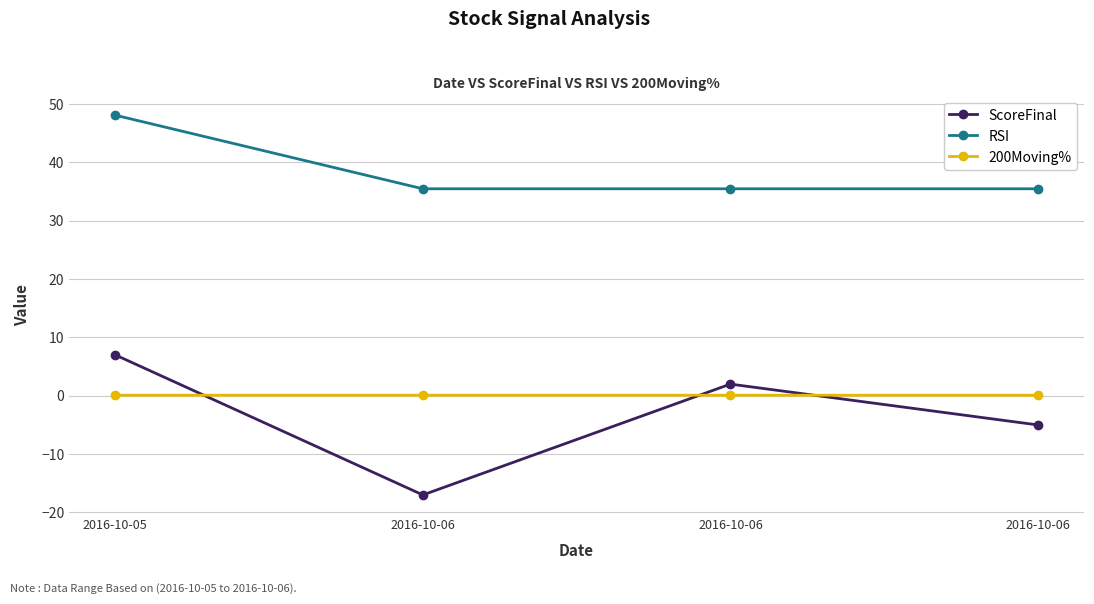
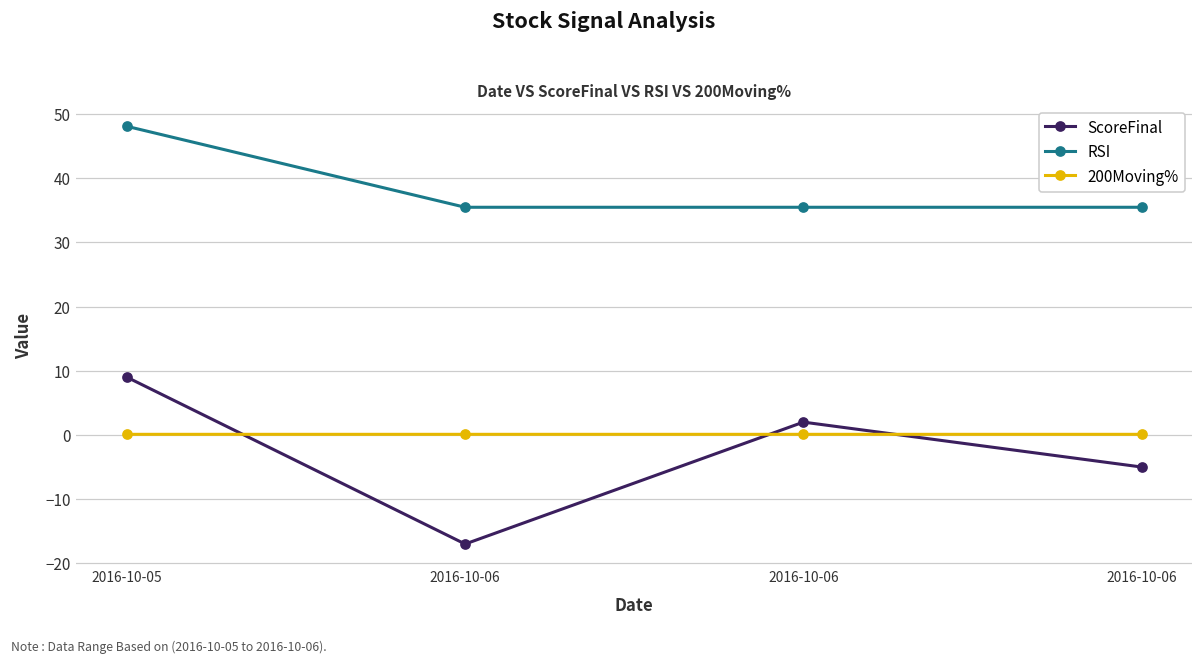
  {
    "ScoreFinal": {
-     "2016-10-05": 7
+     "2016-10-05": 9
    },
    "RSI": {
      "2016-10-05": 48
    },
    "200Moving%": {
      "2016-10-05": 0
    }
  }
